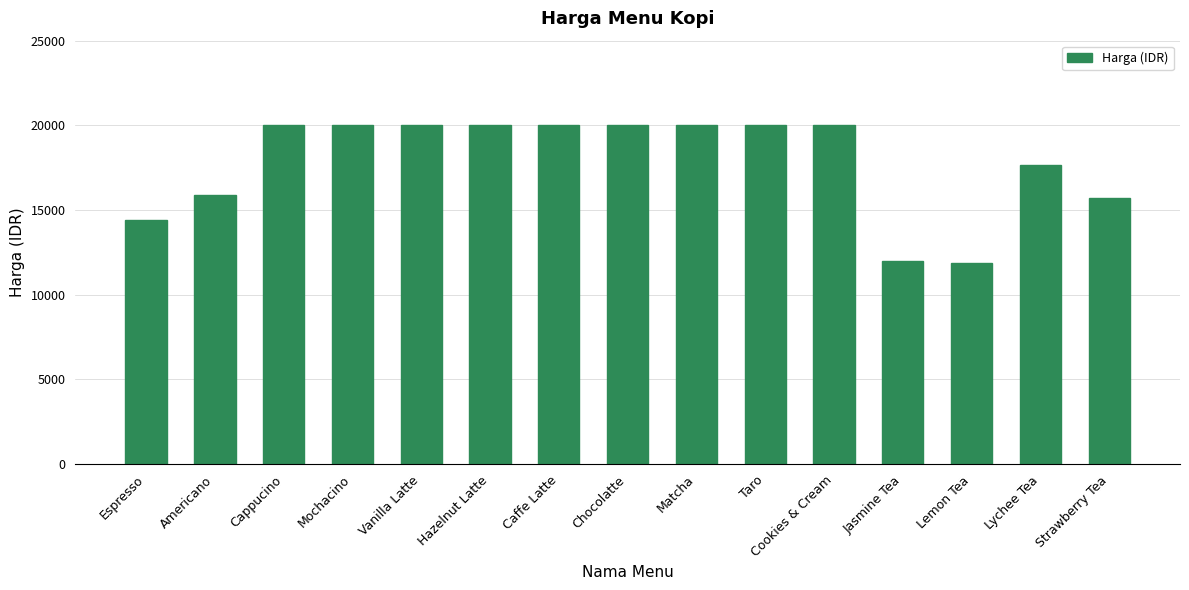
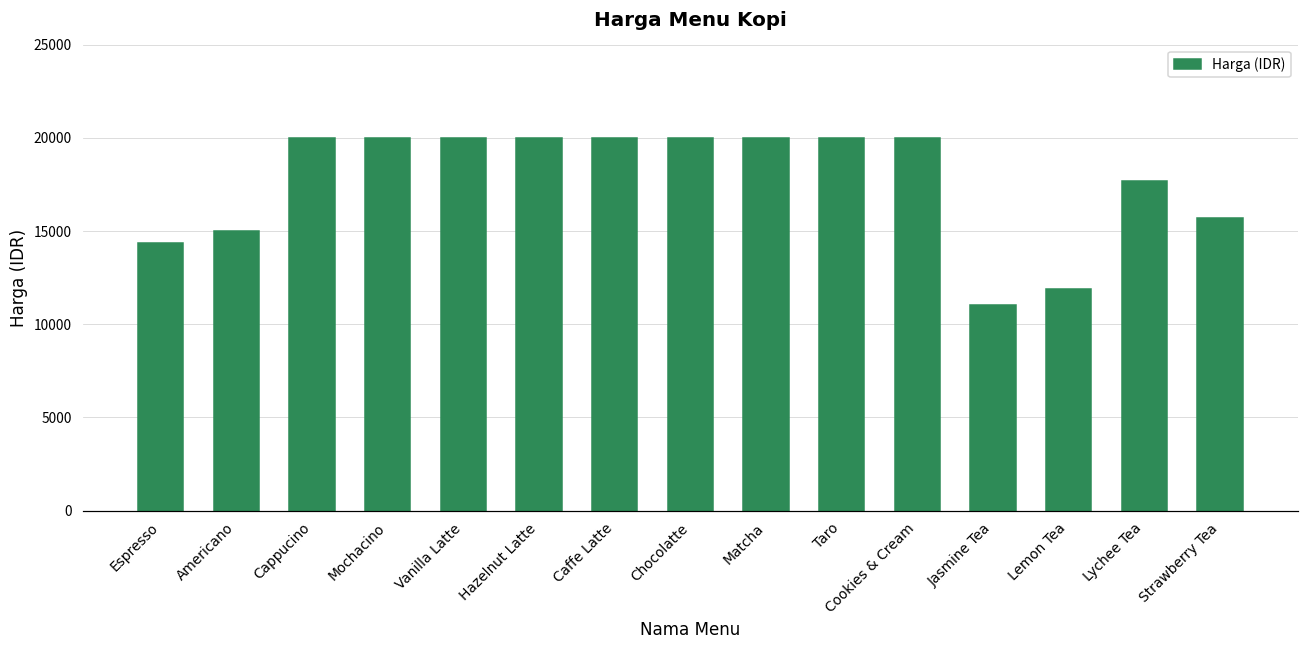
  {
    "Espresso": 14400,
-   "Americano": 15900,
+   "Americano": 15000,
    "Cappucino": 20000,
    "Mochacino": 20000,
    "Vanilla Latte": 20000,
    "Hazelnut Latte": 20000,
    "Caffe Latte": 20000,
    "Chocolatte": 20000,
    "Matcha": 20000,
    "Taro": 20000,
    "Cookies & Cream": 20000,
-   "Jasmine Tea": 12000,
+   "Jasmine Tea": 11000,
    "Lemon Tea": 11900,
    "Lychee Tea": 17700,
    "Strawberry Tea": 15700
  }
